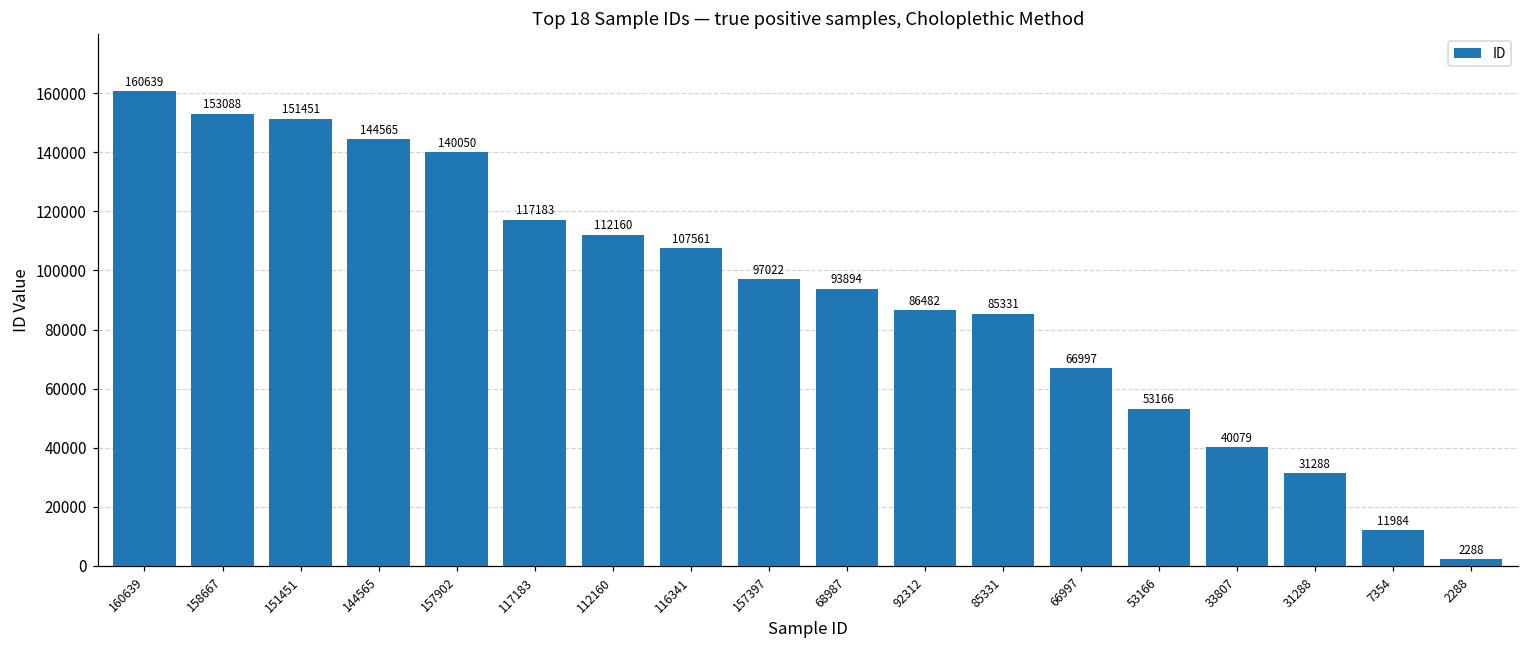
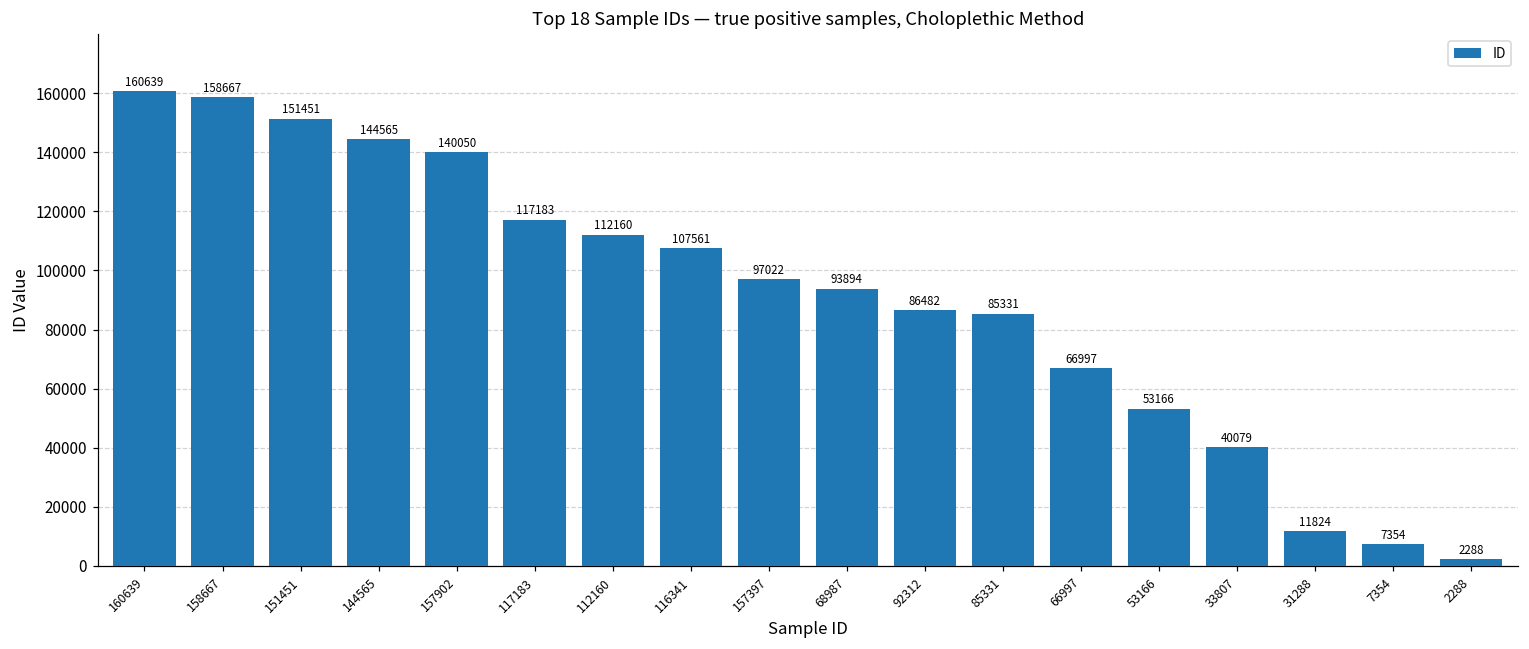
  {
    "160639": 160639,
-   "158667": 153088,
+   "158667": 158667,
    "151451": 151451,
    "144565": 144565,
    "157902": 140050,
    "117183": 117183,
    "112160": 112160,
    "116341": 107561,
    "157397": 97022,
    "68987": 93894,
    "92312": 86482,
    "85331": 85331,
    "66997": 66997,
    "53166": 53166,
    "33807": 40079,
-   "31288": 31288,
-   "7354": 11984,
+   "31288": 11824,
+   "7354": 7354,
    "2288": 2288
  }
